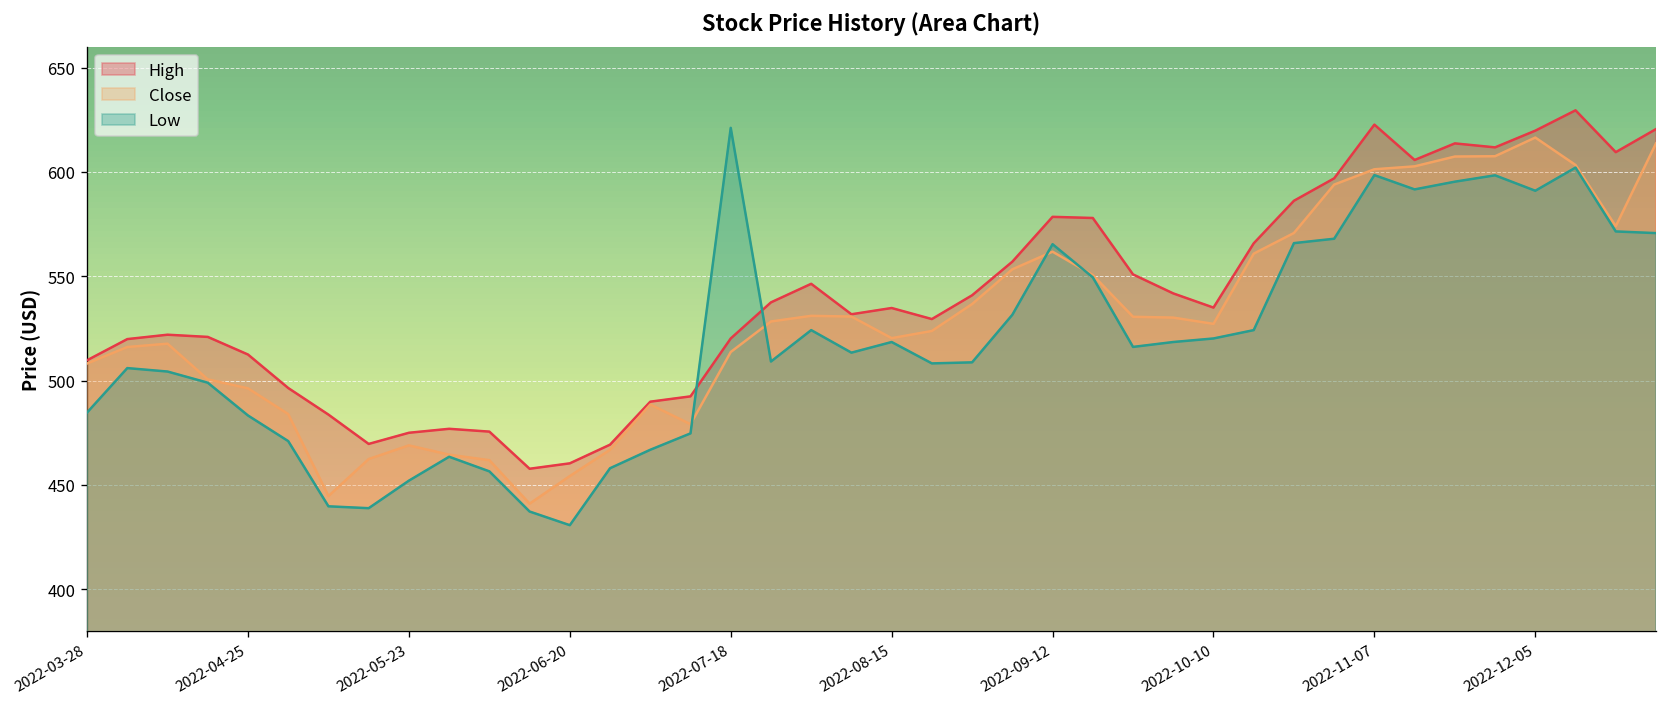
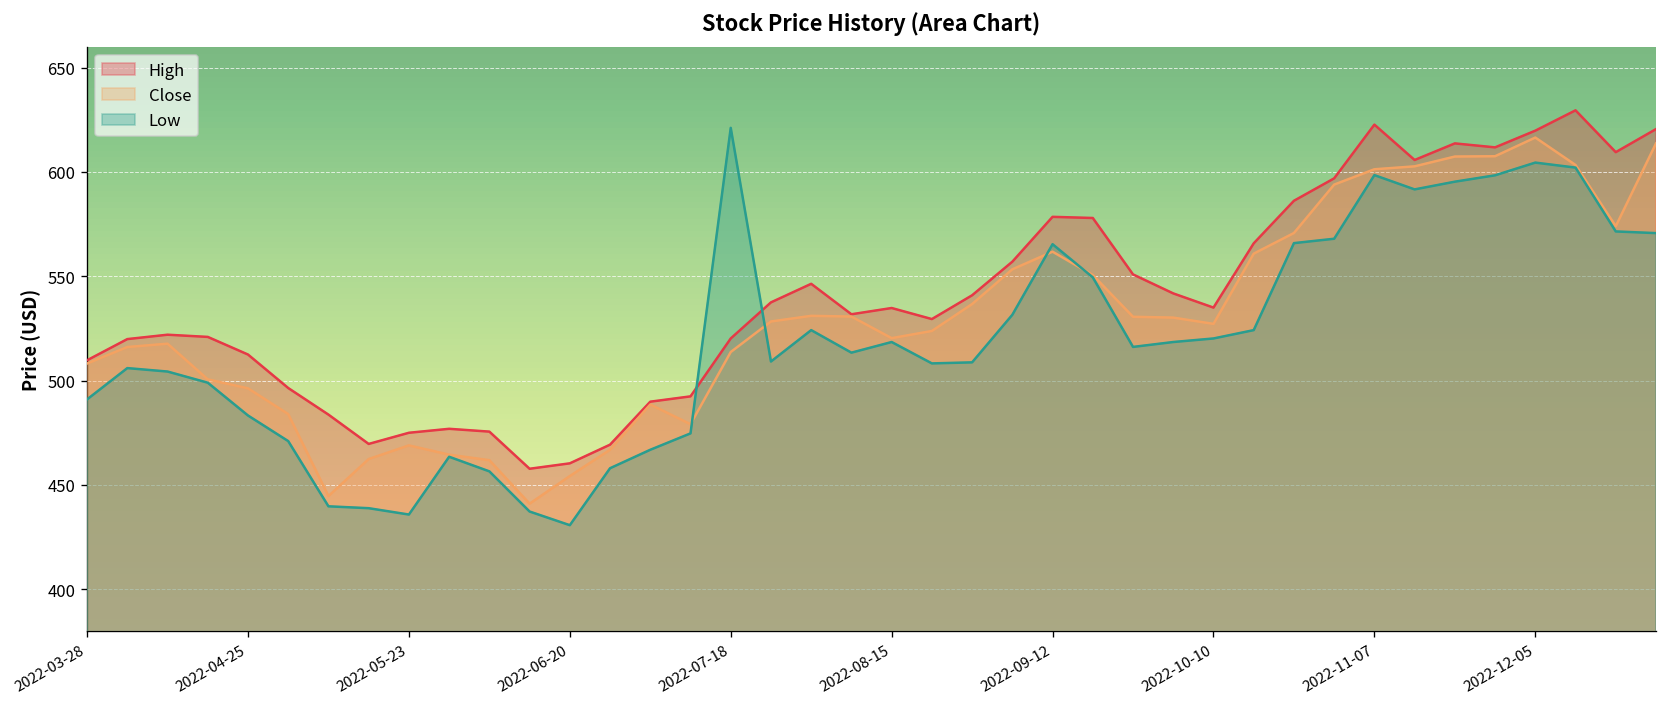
  {
    "Low": {
-     "2022-03-28": 485,
+     "2022-03-28": 491,
      "2022-04-25": 483,
-     "2022-05-23": 452,
+     "2022-05-23": 436,
      "2022-06-20": 431,
      "2022-07-18": 621,
      "2022-08-15": 519,
      "2022-09-12": 565,
      "2022-10-10": 520,
      "2022-11-07": 599,
-     "2022-12-05": 591
+     "2022-12-05": 605
    }
  }
